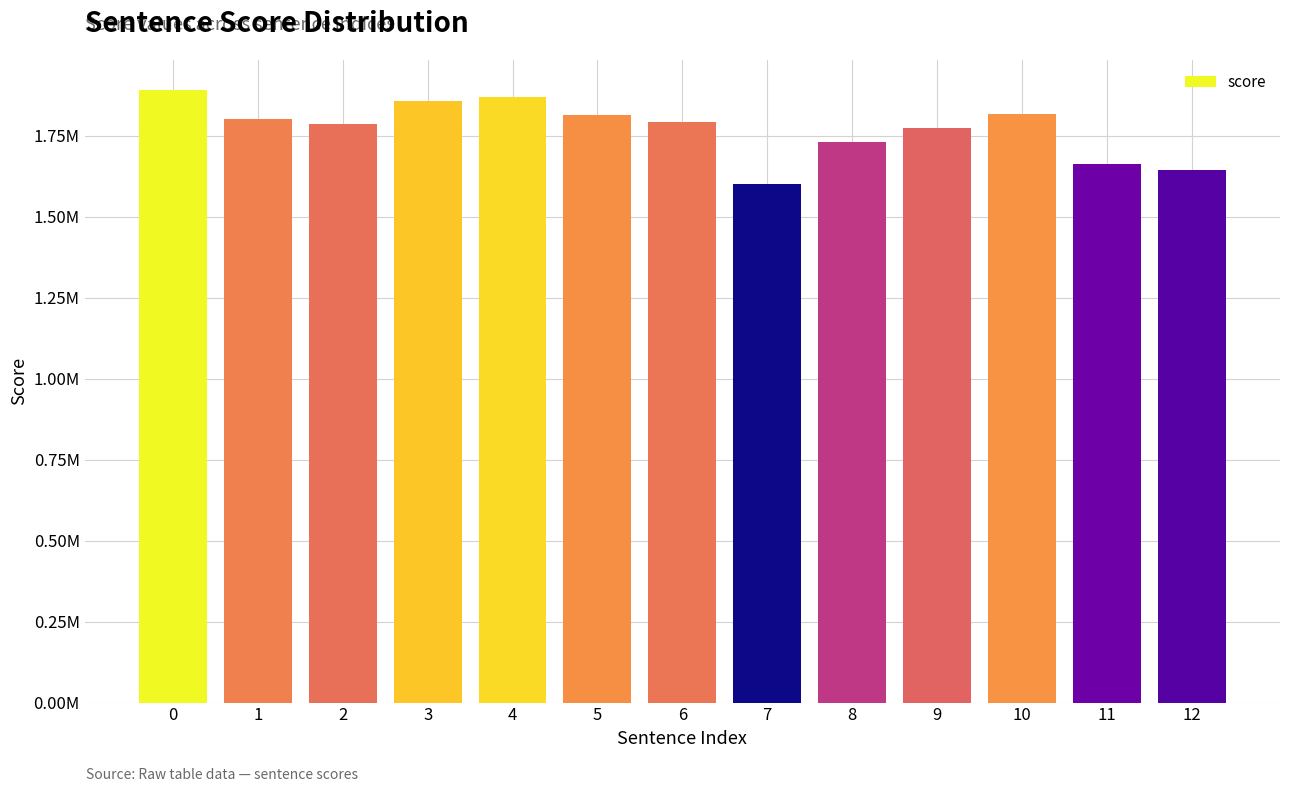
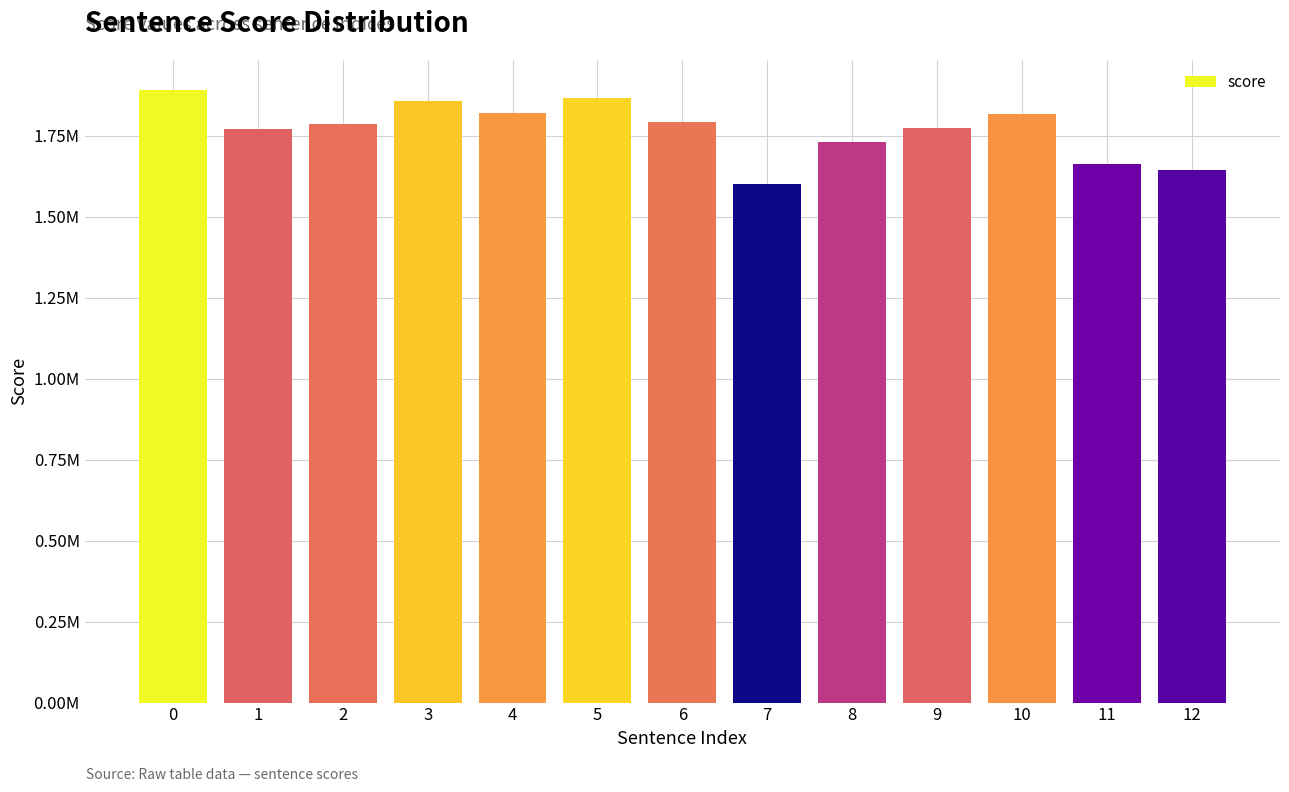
  {
    "0": 1890000,
-   "1": 1800000,
+   "1": 1770000,
    "2": 1780000,
    "3": 1860000,
-   "4": 1870000,
-   "5": 1810000,
+   "4": 1820000,
+   "5": 1870000,
    "6": 1790000,
    "7": 1600000,
    "8": 1730000,
    "9": 1770000,
    "10": 1820000,
    "11": 1660000,
    "12": 1640000
  }
